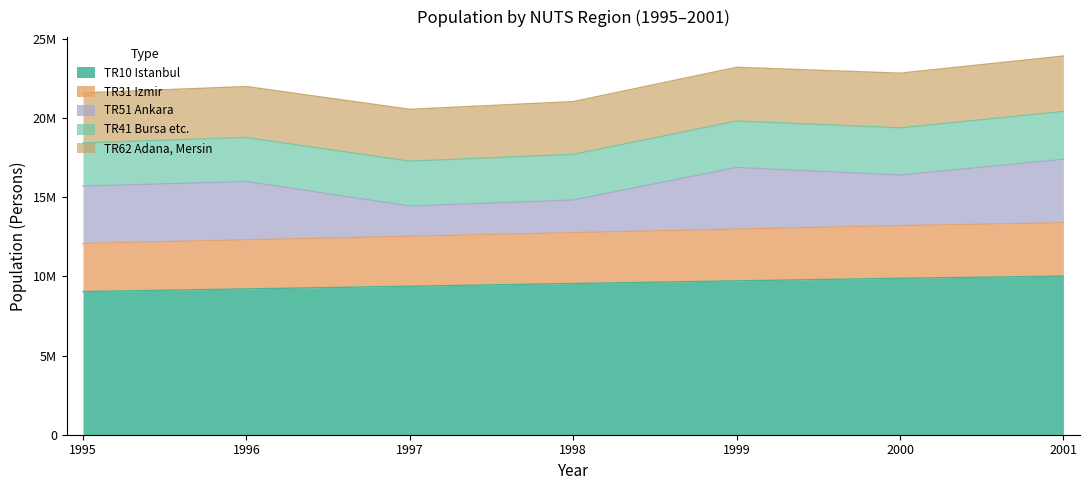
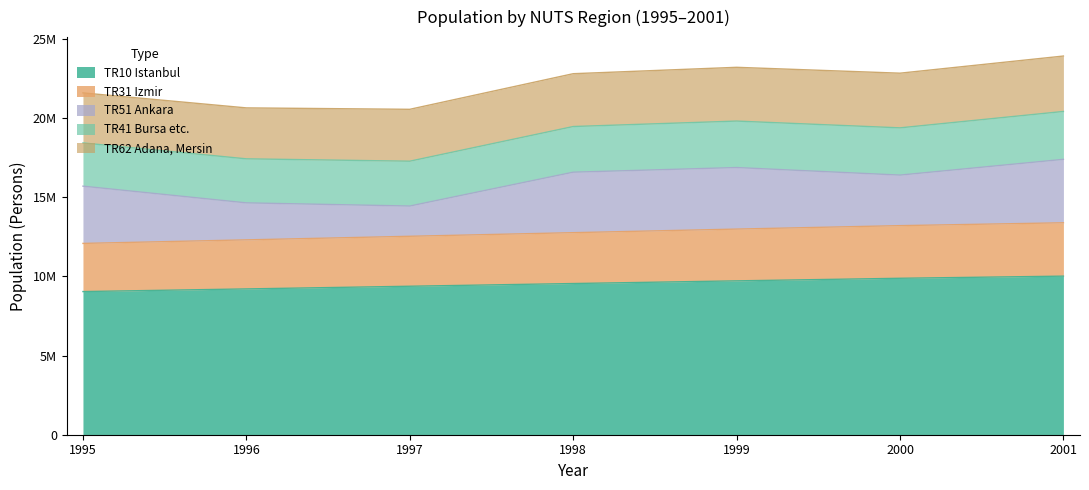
  {
    "TR51 Ankara": {
      "1995": 3600000,
-     "1996": 3700000,
+     "1996": 2300000,
      "1997": 1900000,
-     "1998": 2100000,
+     "1998": 3800000,
      "1999": 3900000,
      "2000": 3200000,
      "2001": 4000000
    }
  }
